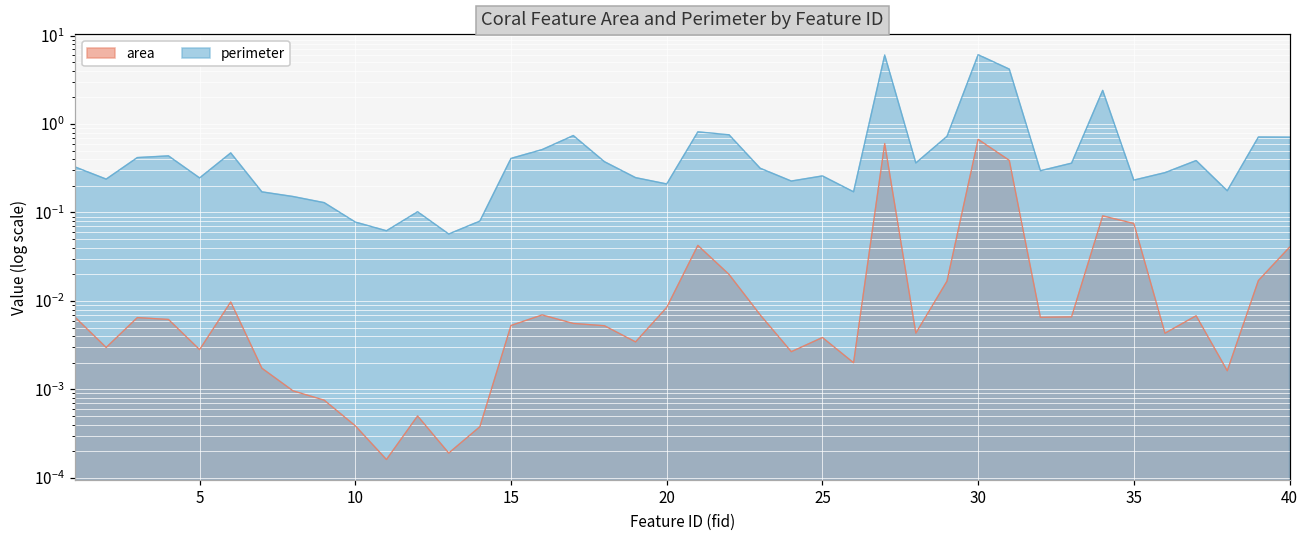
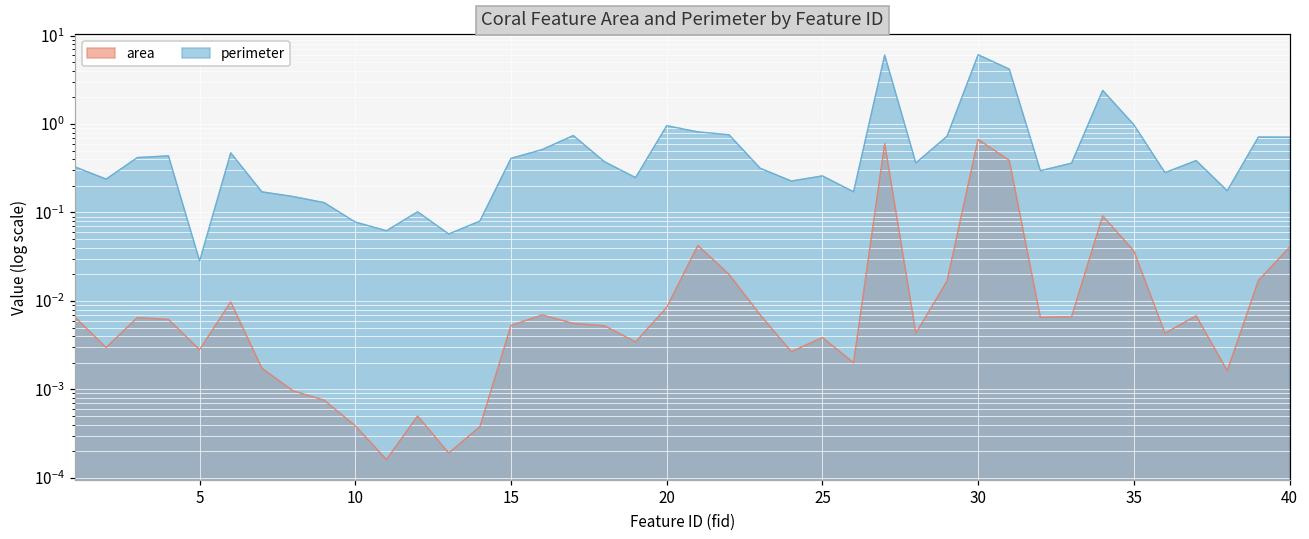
  {
    "area": {
      "5": 0.0028,
      "10": 0.0004,
      "15": 0.005,
      "20": 0.008,
      "25": 0.004,
      "30": 0.7,
-     "35": 0.08,
+     "35": 0.04,
      "40": 0.04
    },
    "perimeter": {
-     "5": 0.25,
+     "5": 0.028,
      "10": 0.08,
      "15": 0.4,
-     "20": 0.21,
+     "20": 1.0,
      "25": 0.26,
      "30": 6,
-     "35": 0.23,
+     "35": 1.0,
      "40": 0.7
    }
  }
